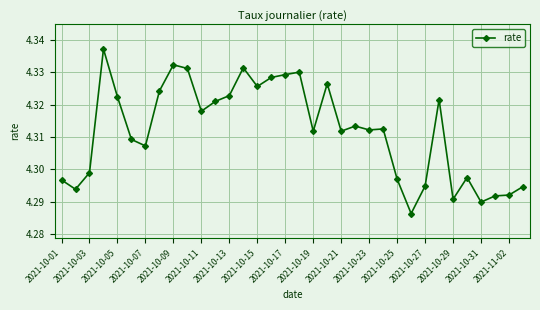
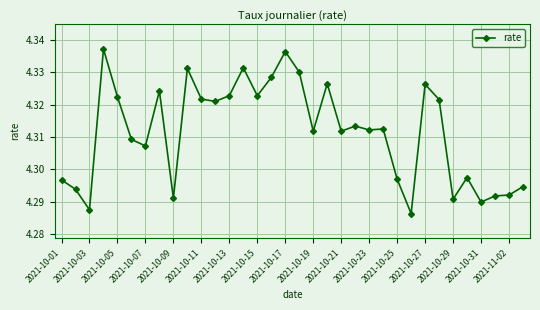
  {
    "2021-10-01": 4.297,
-   "2021-10-03": 4.299,
+   "2021-10-03": 4.288,
    "2021-10-05": 4.322,
    "2021-10-07": 4.307,
-   "2021-10-09": 4.332,
-   "2021-10-11": 4.318,
+   "2021-10-09": 4.291,
+   "2021-10-11": 4.322,
    "2021-10-13": 4.323,
-   "2021-10-15": 4.326,
-   "2021-10-17": 4.329,
+   "2021-10-15": 4.323,
+   "2021-10-17": 4.336,
    "2021-10-19": 4.312,
    "2021-10-21": 4.312,
    "2021-10-23": 4.312,
    "2021-10-25": 4.297,
-   "2021-10-27": 4.295,
+   "2021-10-27": 4.326,
    "2021-10-29": 4.291,
    "2021-10-31": 4.290,
    "2021-11-02": 4.292
  }
